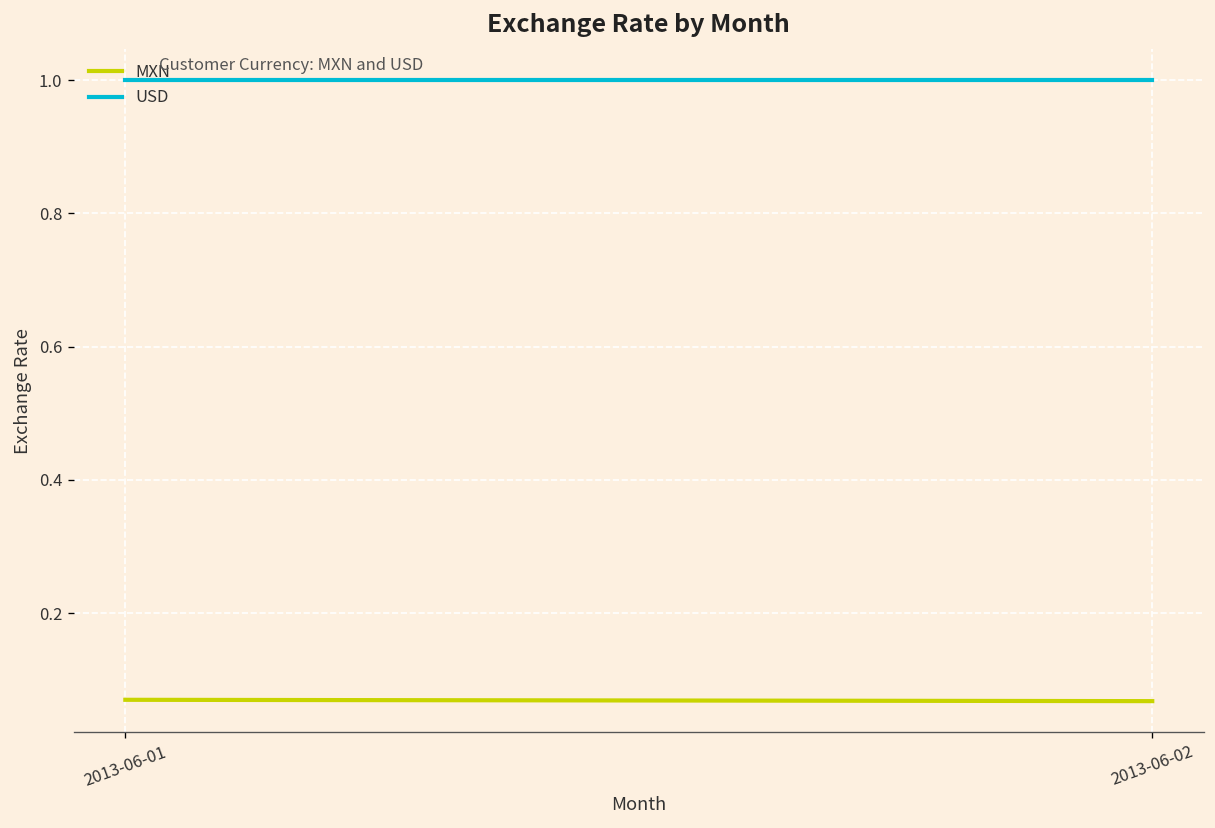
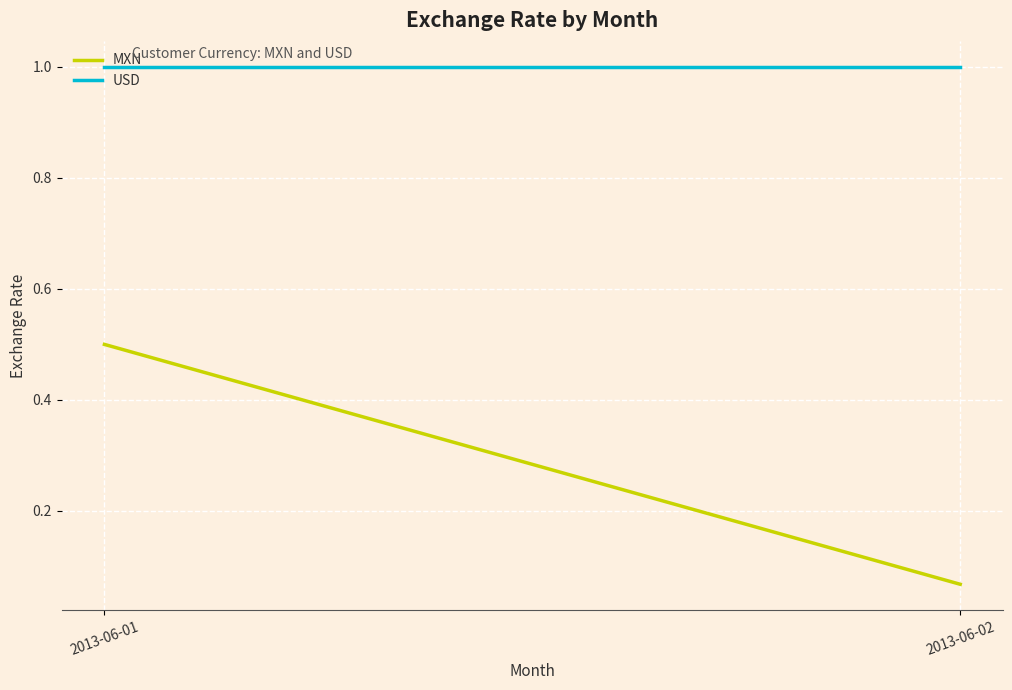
  {
    "MXN": {
-     "2013-06-01": 0.07,
+     "2013-06-01": 0.50,
      "2013-06-02": 0.07
    },
    "USD": {
      "2013-06-01": 1.00,
      "2013-06-02": 1.00
    }
  }
